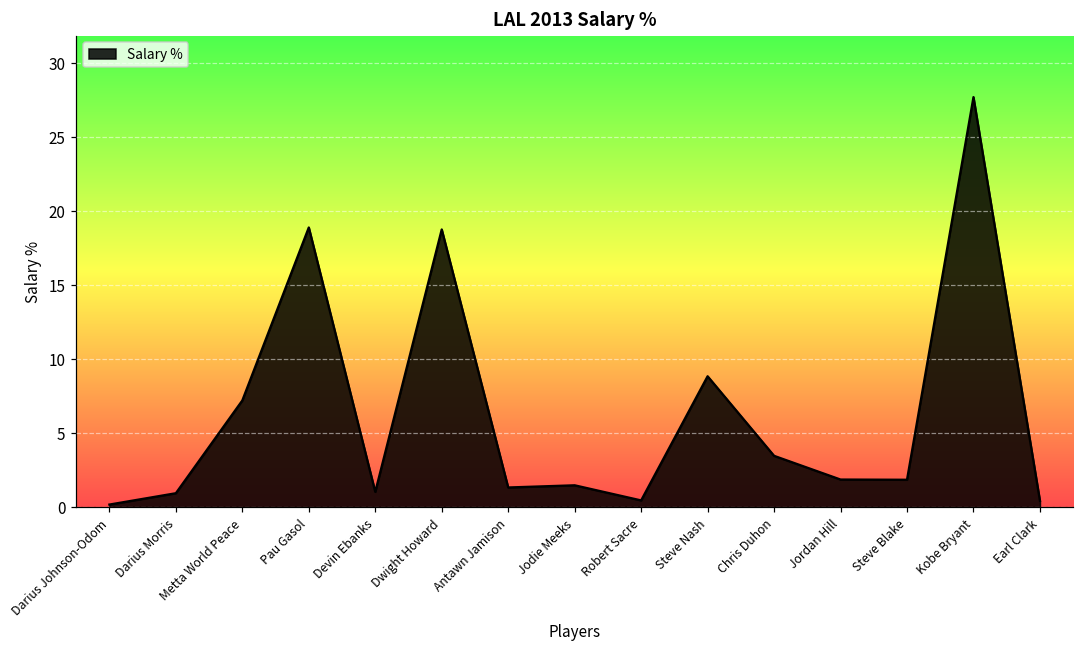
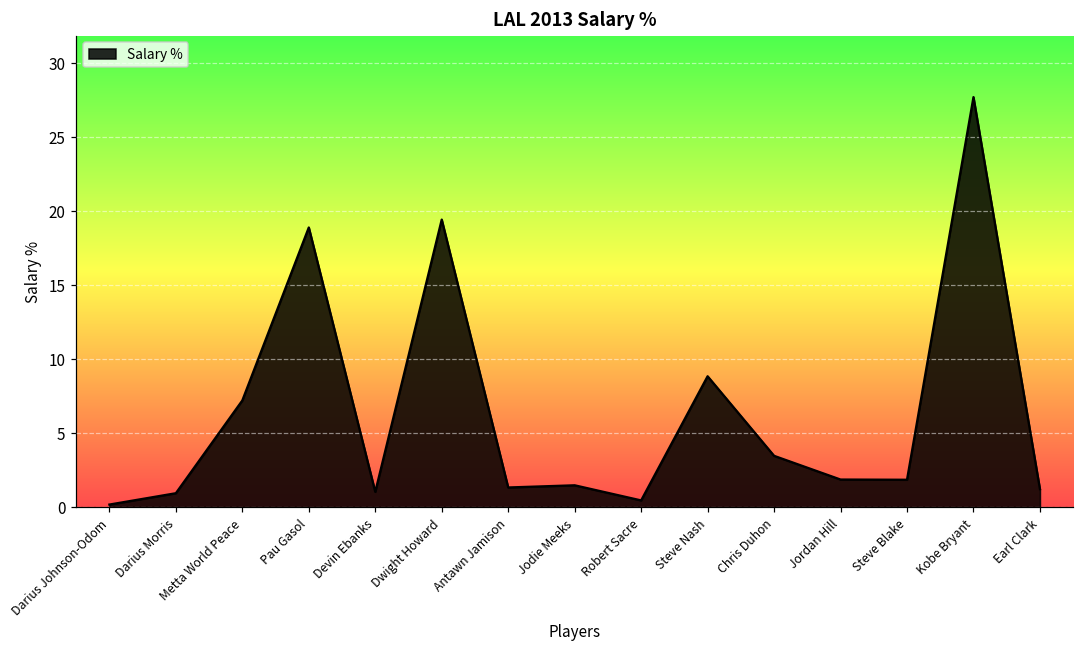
  {
    "Darius Johnson-Odom": 0.2,
    "Darius Morris": 1.0,
    "Metta World Peace": 7.2,
    "Pau Gasol": 18.9,
    "Devin Ebanks": 1.0,
-   "Dwight Howard": 18.8,
+   "Dwight Howard": 19.4,
    "Antawn Jamison": 1.3,
    "Jodie Meeks": 1.5,
    "Robert Sacre": 0.5,
    "Steve Nash": 8.9,
    "Chris Duhon": 3.5,
    "Jordan Hill": 1.9,
    "Steve Blake": 1.9,
    "Kobe Bryant": 27.7,
-   "Earl Clark": 0.4
+   "Earl Clark": 1.2
  }
